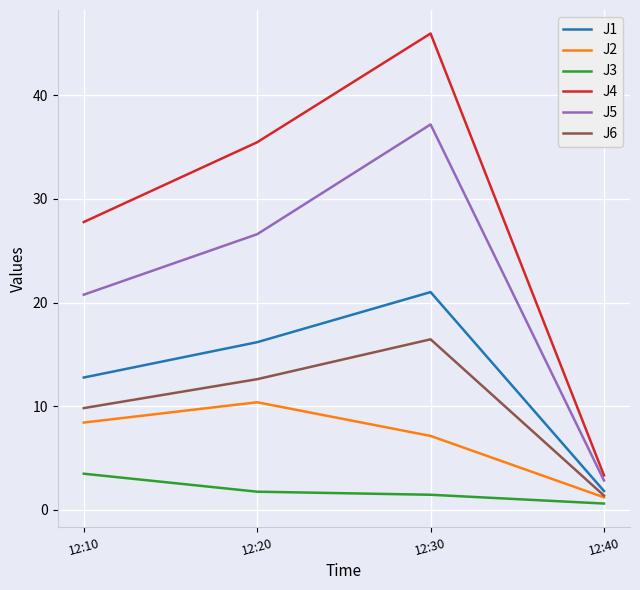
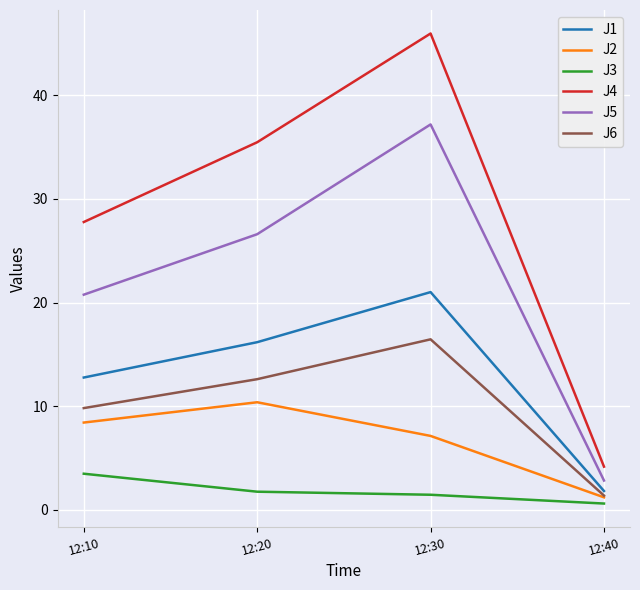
  {
    "J1": {
      "12:10": 12.8,
      "12:20": 16.2,
      "12:30": 21.0,
      "12:40": 1.8
    },
    "J2": {
      "12:10": 8.4,
      "12:20": 10.4,
      "12:30": 7.1
    },
    "J3": {
      "12:10": 3.5,
      "12:20": 1.8,
      "12:30": 1.5,
      "12:40": 0.6
    },
    "J4": {
      "12:10": 27.8,
      "12:20": 35.5,
      "12:30": 46.0,
-     "12:40": 3.3
+     "12:40": 4.2
    },
    "J5": {
      "12:10": 20.8,
      "12:20": 26.6,
      "12:30": 37.2,
      "12:40": 2.8
    },
    "J6": {
      "12:10": 9.8,
      "12:20": 12.6,
      "12:30": 16.5
    }
  }
